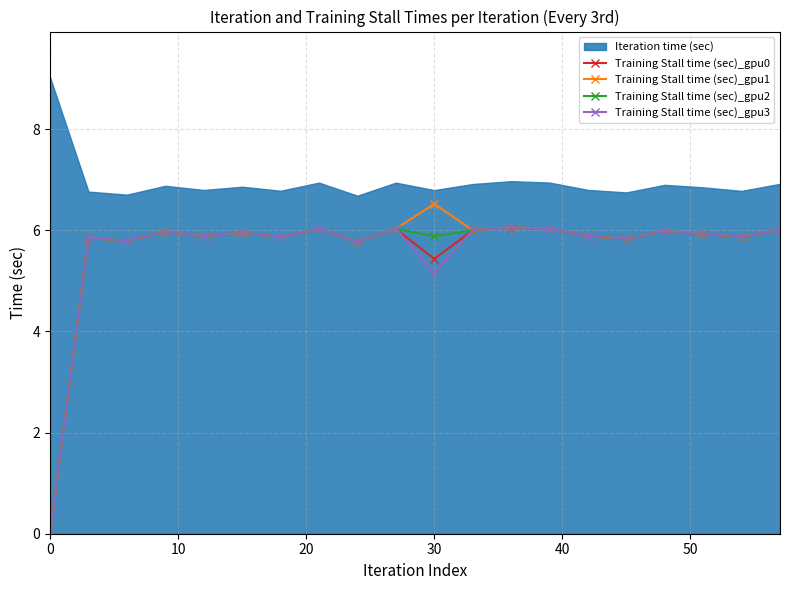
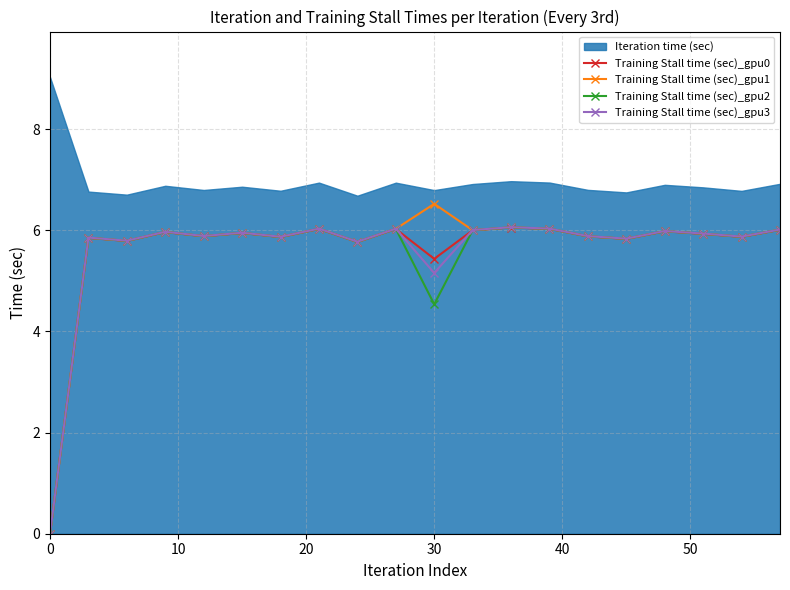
  {
    "Iteration time (sec)": {
      "0": 9.0,
      "30": 6.8
    },
    "Training Stall time (sec)_gpu0": {
      "30": 5.4
    },
    "Training Stall time (sec)_gpu1": {
      "30": 6.5
    },
    "Training Stall time (sec)_gpu2": {
-     "30": 5.9
+     "30": 4.5
    },
    "Training Stall time (sec)_gpu3": {
      "30": 5.2
    }
  }
